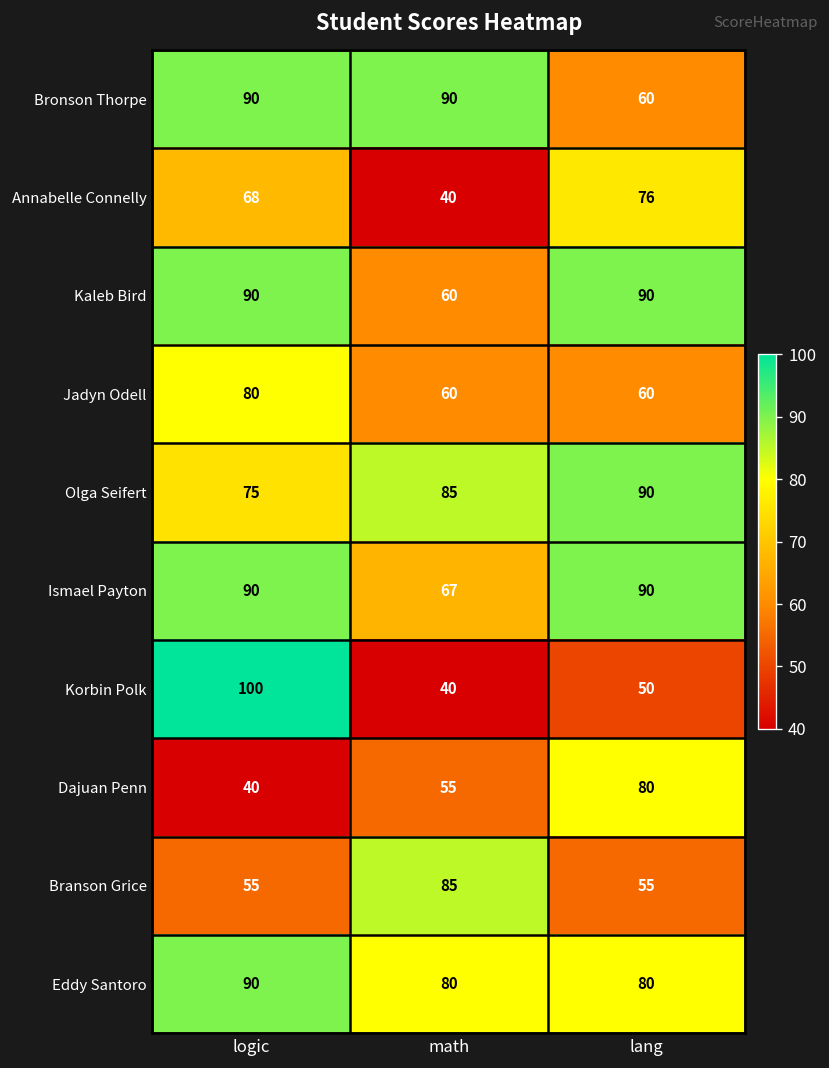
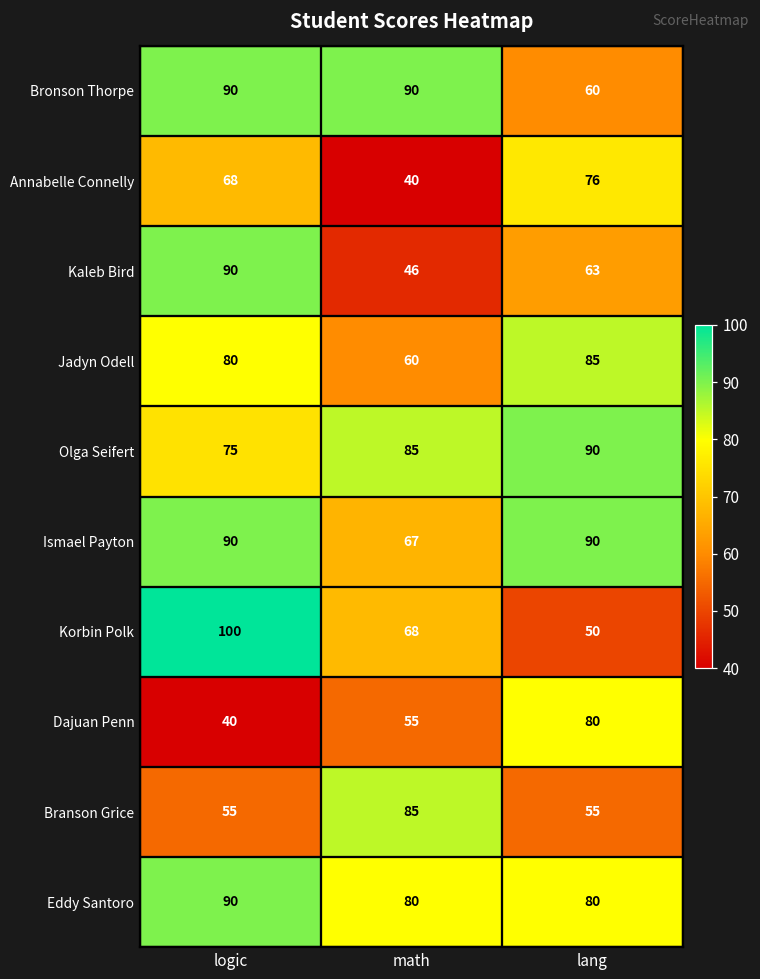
  {
    "Bronson Thorpe": {
      "logic": 90,
      "math": 90,
      "lang": 60
    },
    "Annabelle Connelly": {
      "logic": 68,
      "math": 40,
      "lang": 76
    },
    "Kaleb Bird": {
      "logic": 90,
-     "math": 60,
-     "lang": 90
+     "math": 46,
+     "lang": 63
    },
    "Jadyn Odell": {
      "logic": 80,
      "math": 60,
-     "lang": 60
+     "lang": 85
    },
    "Olga Seifert": {
      "logic": 75,
      "math": 85,
      "lang": 90
    },
    "Ismael Payton": {
      "logic": 90,
      "math": 67,
      "lang": 90
    },
    "Korbin Polk": {
      "logic": 100,
-     "math": 40,
+     "math": 68,
      "lang": 50
    },
    "Dajuan Penn": {
      "logic": 40,
      "math": 55,
      "lang": 80
    },
    "Branson Grice": {
      "logic": 55,
      "math": 85,
      "lang": 55
    },
    "Eddy Santoro": {
      "logic": 90,
      "math": 80,
      "lang": 80
    }
  }
